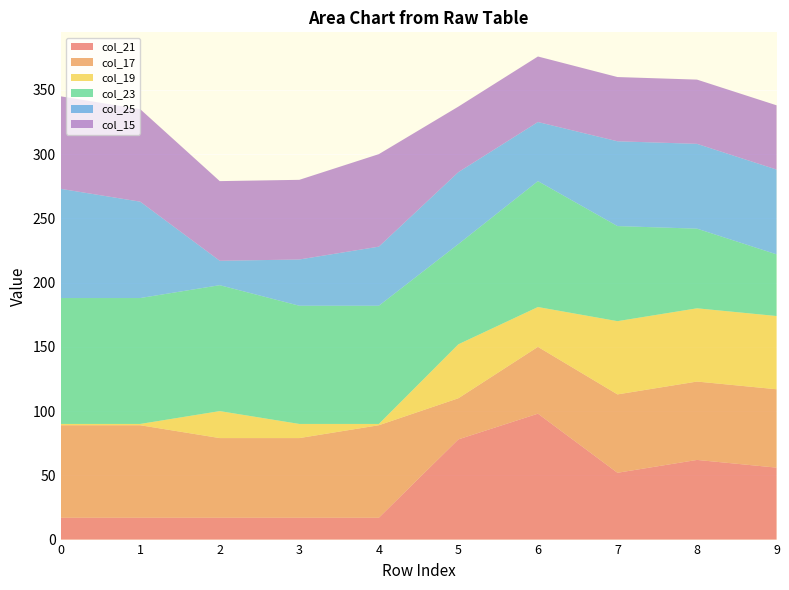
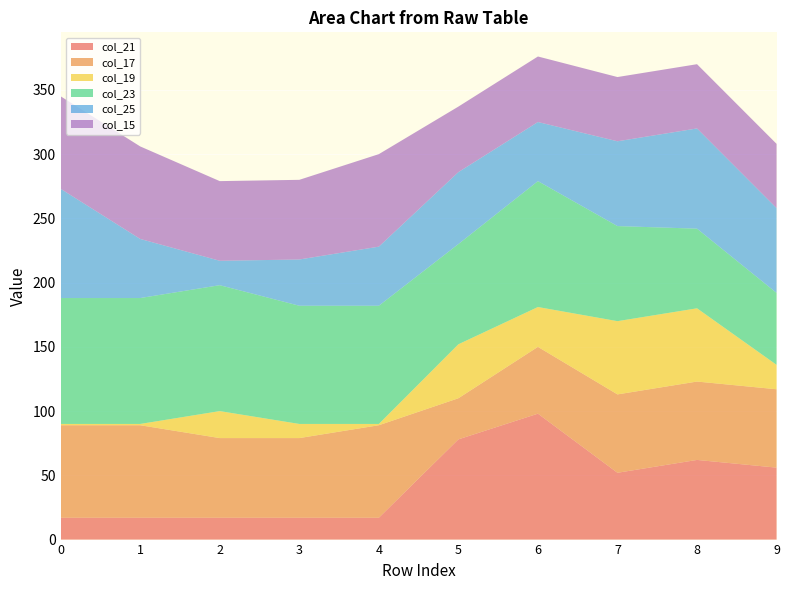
  {
    "col_19": {
      "2": 21,
      "3": 11,
      "5": 42,
      "6": 31,
      "7": 57,
      "8": 57,
-     "9": 57
+     "9": 19
    },
    "col_23": {
      "0": 98,
      "1": 98,
      "2": 98,
      "3": 92,
      "4": 92,
      "5": 78,
      "6": 98,
      "7": 74,
      "8": 62,
-     "9": 48
+     "9": 56
    },
    "col_25": {
      "0": 85,
-     "1": 75,
+     "1": 46,
      "2": 19,
      "3": 36,
      "4": 46,
      "5": 56,
      "6": 46,
      "7": 66,
-     "8": 66,
+     "8": 78,
      "9": 66
    },
    "col_15": {
      "0": 72,
      "2": 62,
      "3": 62,
      "4": 72,
      "5": 51,
      "6": 51,
      "7": 50,
      "8": 50,
      "9": 50
    }
  }
